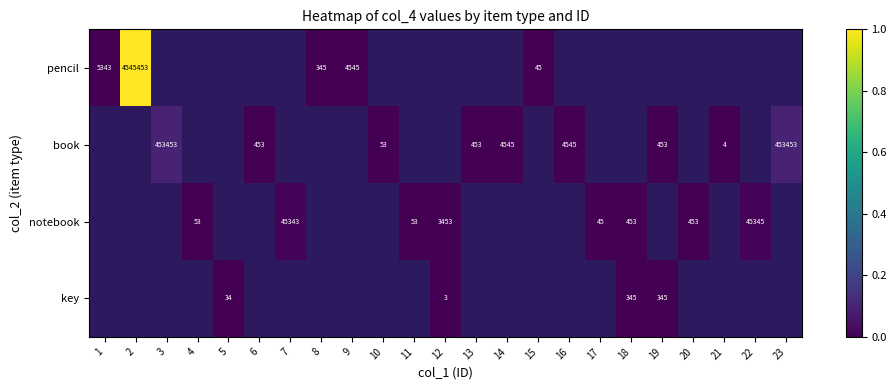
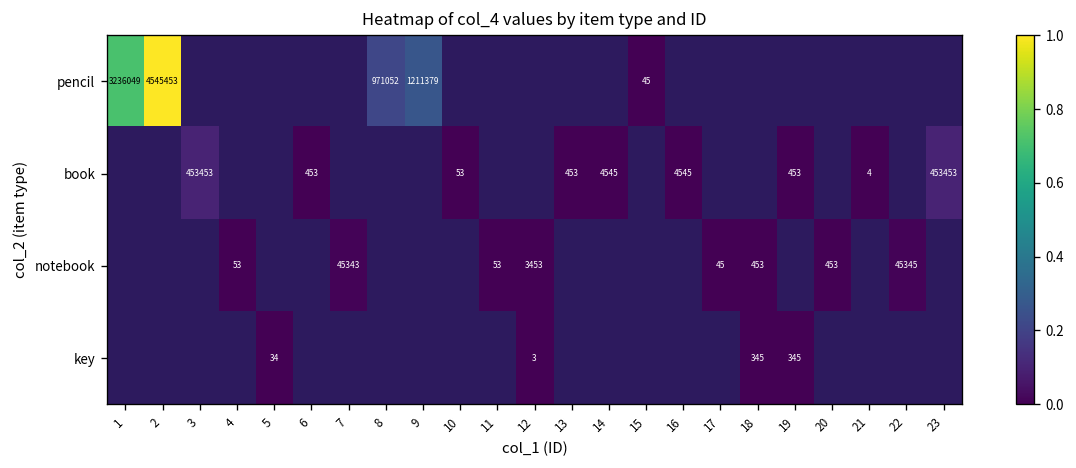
  {
    "pencil": {
-     "1": 5343,
+     "1": 3236049,
      "2": 4545453,
-     "8": 345,
-     "9": 4545,
+     "8": 971052,
+     "9": 1211379,
      "15": 45
    },
    "book": {
      "3": 453453,
      "6": 453,
      "10": 53,
      "13": 453,
      "14": 4545,
      "16": 4545,
      "19": 453,
      "21": 4,
      "23": 453453
    },
    "notebook": {
      "4": 53,
      "7": 45343,
      "11": 53,
      "12": 3453,
      "17": 45,
      "18": 453,
      "20": 453,
      "22": 45345
    },
    "key": {
      "5": 34,
      "12": 3,
      "18": 345,
      "19": 345
    }
  }
